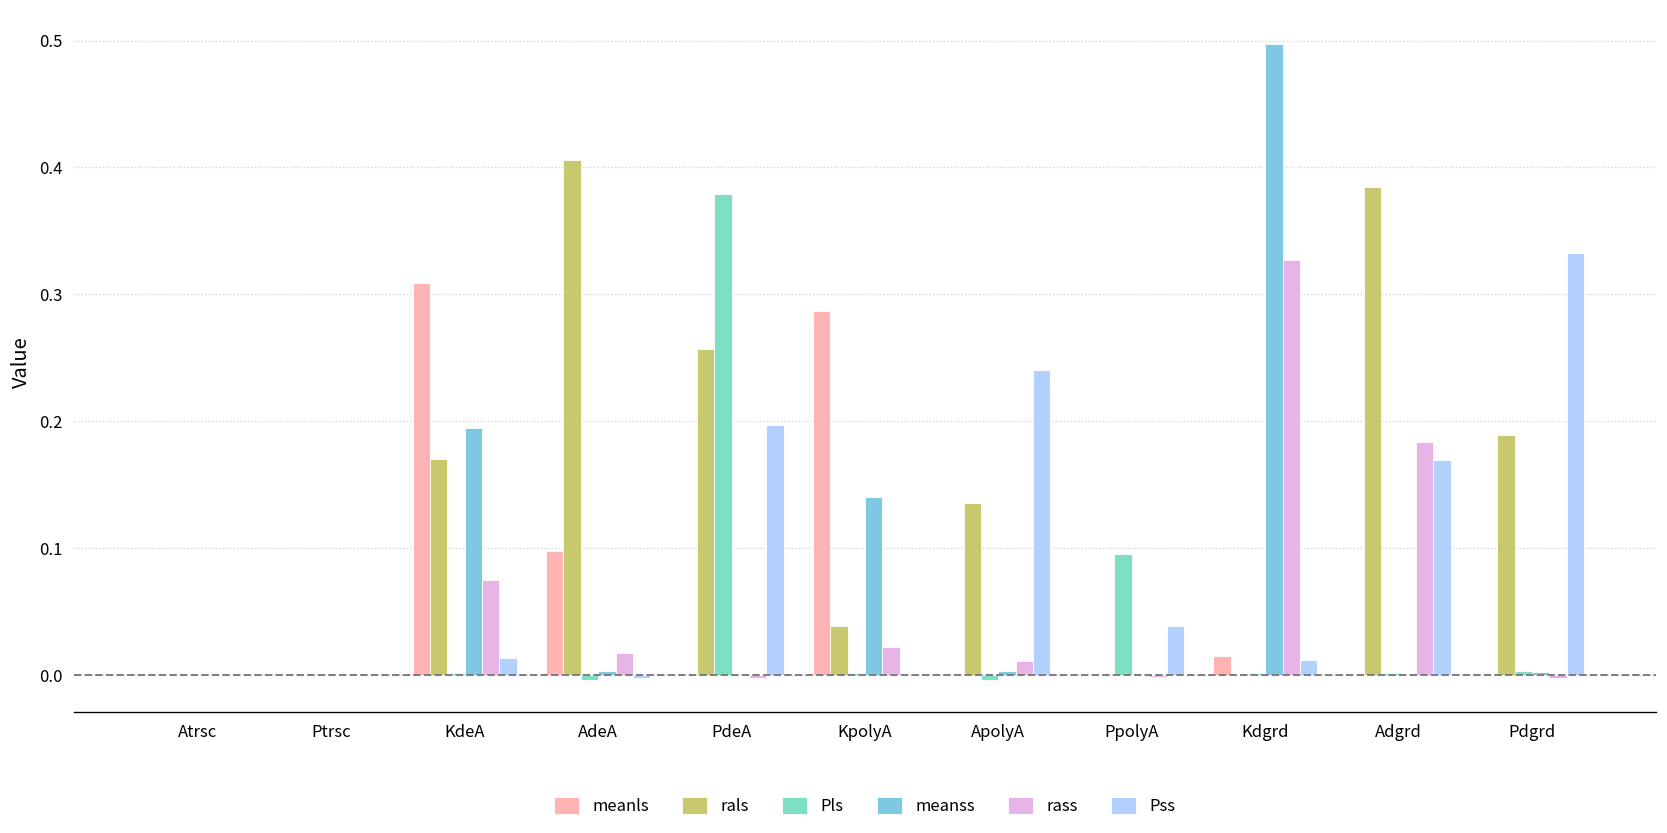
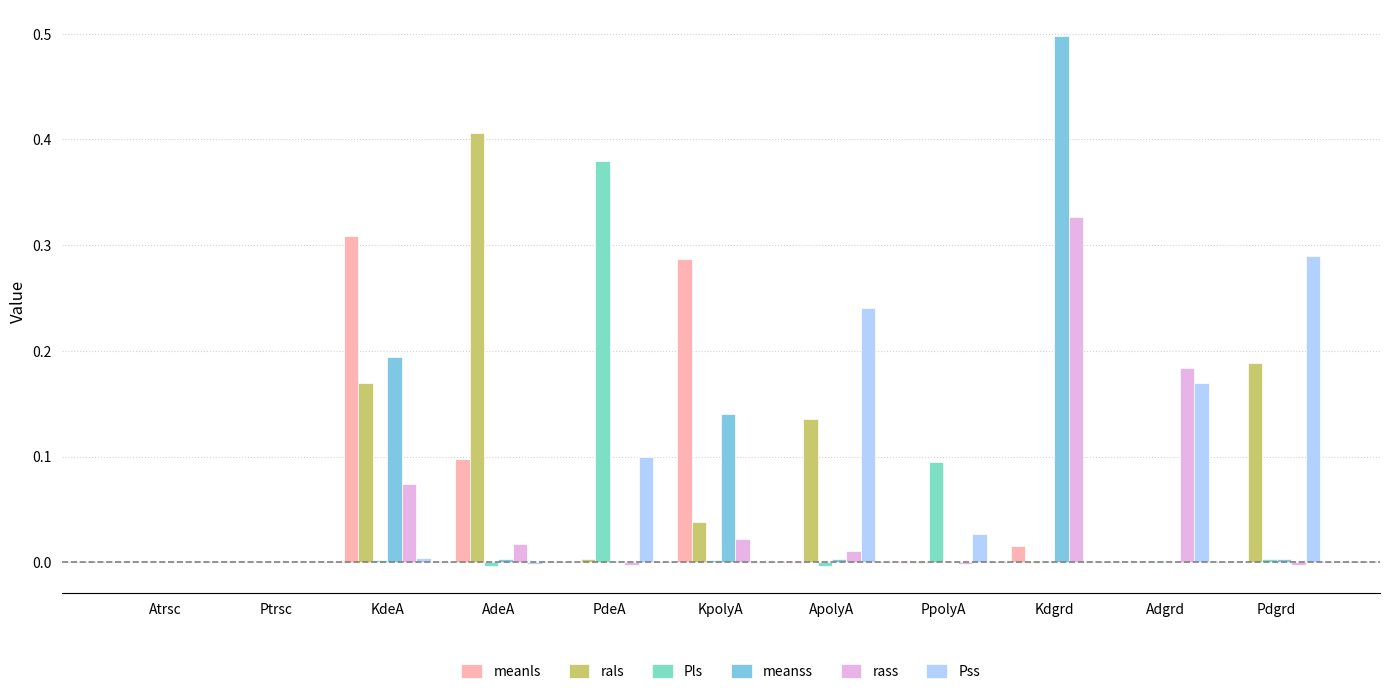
  {
    "rals": {
      "Atrsc": 0.000,
      "Ptrsc": 0.000,
      "KdeA": 0.170,
      "AdeA": 0.406,
-     "PdeA": 0.257,
+     "PdeA": 0.003,
      "KpolyA": 0.038,
      "ApolyA": 0.136,
-     "Adgrd": 0.385,
+     "Adgrd": 0.000,
      "Pdgrd": 0.189
    },
    "Pss": {
      "Atrsc": 0.000,
      "Ptrsc": 0.000,
-     "KdeA": 0.014,
-     "PdeA": 0.197,
+     "KdeA": 0.004,
+     "PdeA": 0.099,
      "ApolyA": 0.240,
-     "PpolyA": 0.038,
-     "Kdgrd": 0.011,
+     "PpolyA": 0.027,
+     "Kdgrd": 0.001,
      "Adgrd": 0.169,
-     "Pdgrd": 0.333
+     "Pdgrd": 0.290
    }
  }
